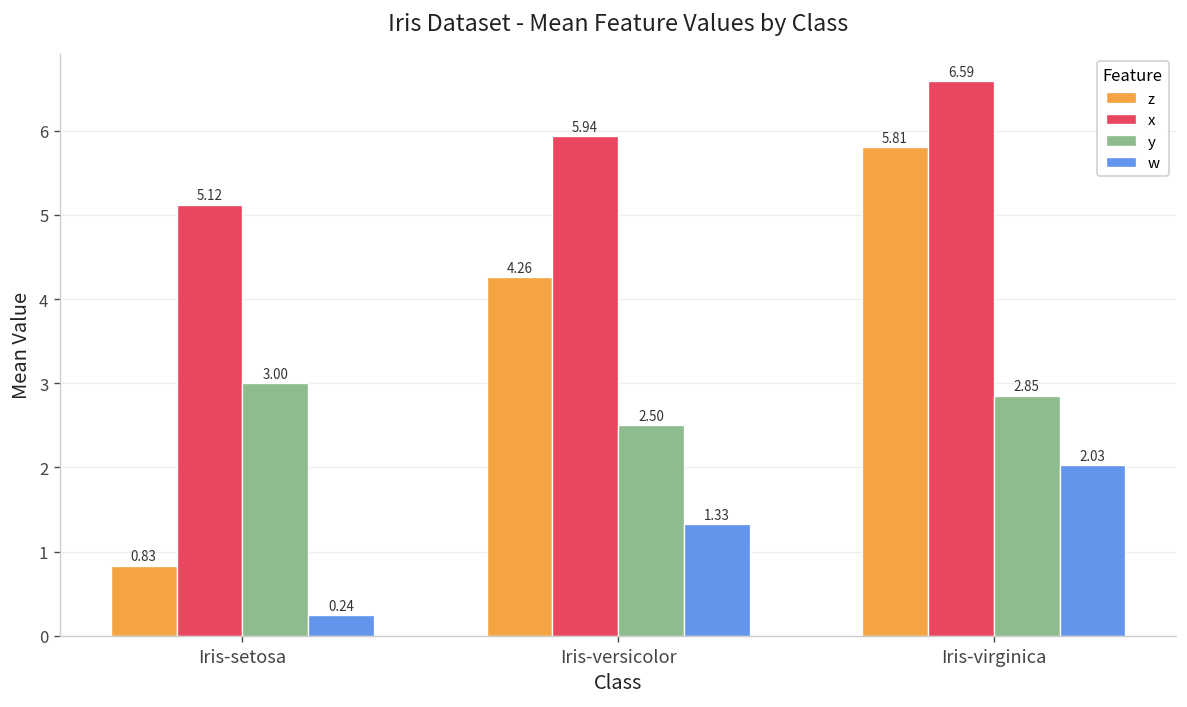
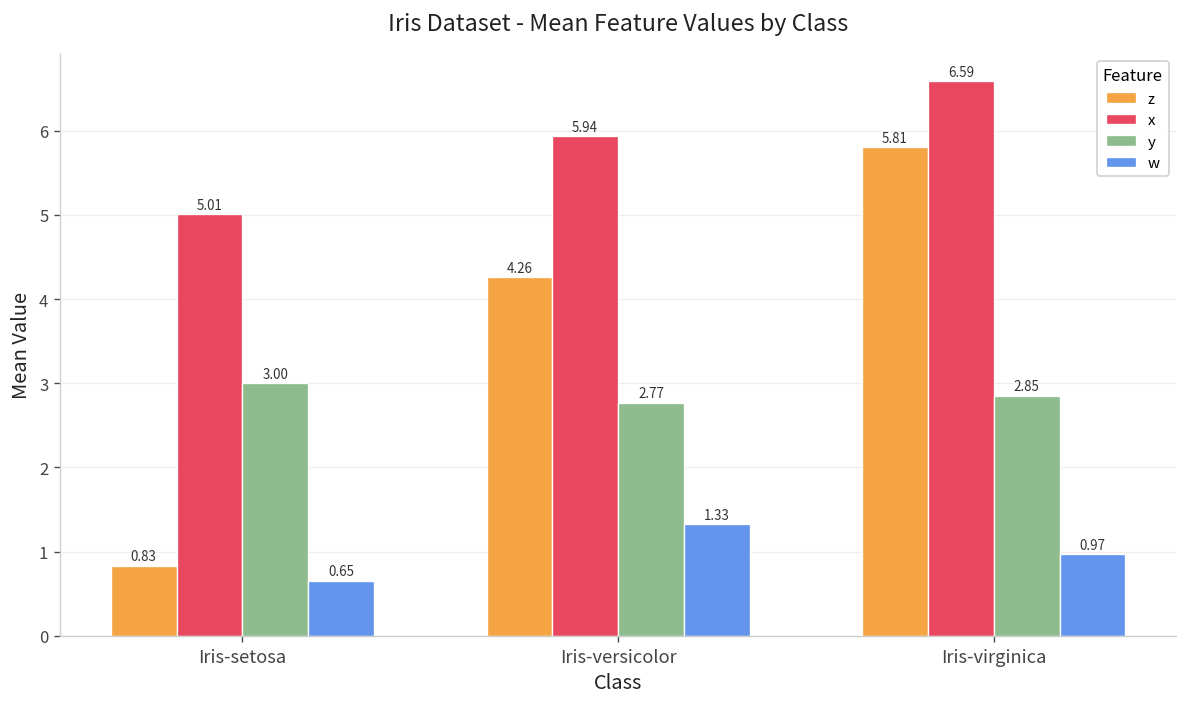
  {
    "z": {
      "Iris-setosa": 0.83,
      "Iris-versicolor": 4.26,
      "Iris-virginica": 5.81
    },
    "x": {
-     "Iris-setosa": 5.12,
+     "Iris-setosa": 5.01,
      "Iris-versicolor": 5.94,
      "Iris-virginica": 6.59
    },
    "y": {
      "Iris-setosa": 3.00,
-     "Iris-versicolor": 2.50,
+     "Iris-versicolor": 2.77,
      "Iris-virginica": 2.85
    },
    "w": {
-     "Iris-setosa": 0.24,
+     "Iris-setosa": 0.65,
      "Iris-versicolor": 1.33,
-     "Iris-virginica": 2.03
+     "Iris-virginica": 0.97
    }
  }
